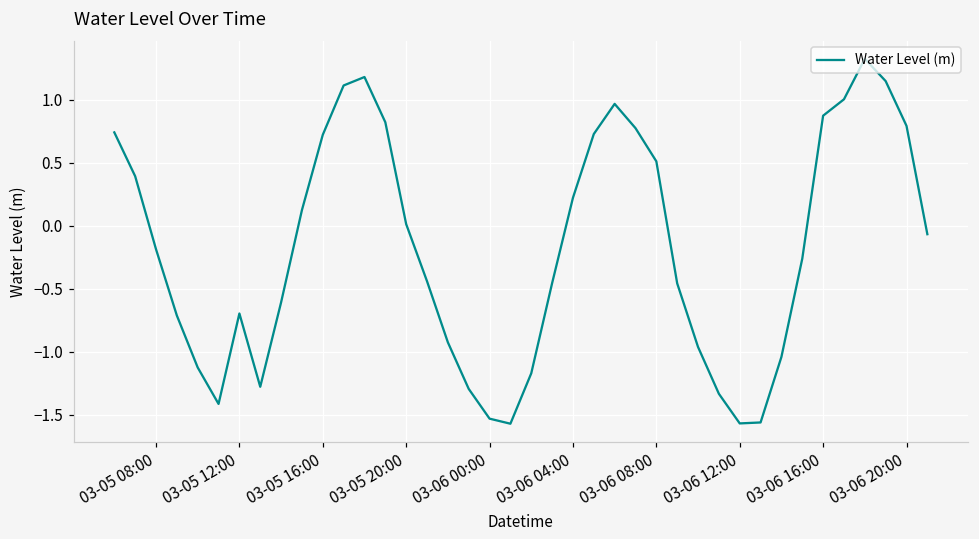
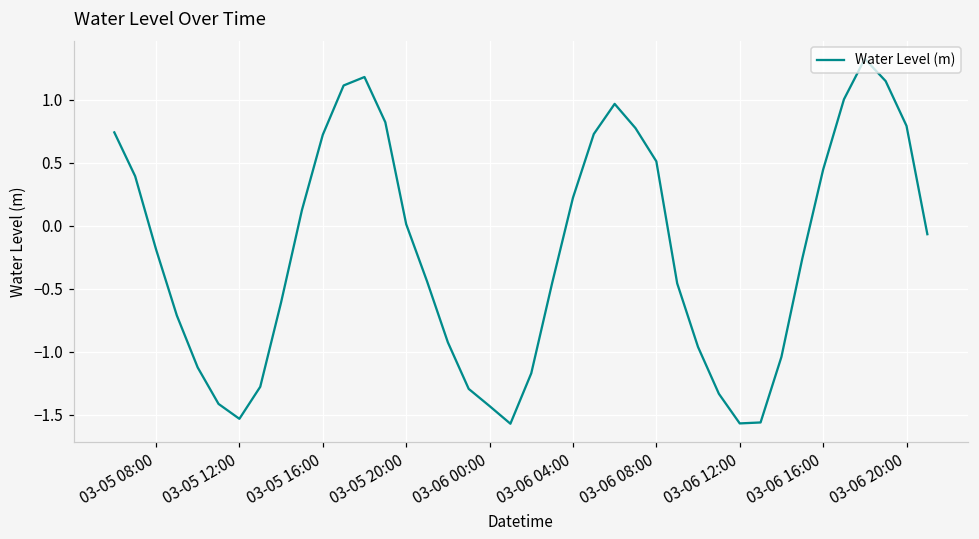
  {
    "03-05 08:00": -0.19,
-   "03-05 12:00": -0.70,
+   "03-05 12:00": -1.53,
    "03-05 16:00": 0.72,
    "03-05 20:00": 0.01,
-   "03-06 00:00": -1.53,
+   "03-06 00:00": -1.43,
    "03-06 04:00": 0.22,
    "03-06 08:00": 0.51,
    "03-06 12:00": -1.57,
-   "03-06 16:00": 0.87,
+   "03-06 16:00": 0.44,
    "03-06 20:00": 0.79
  }
